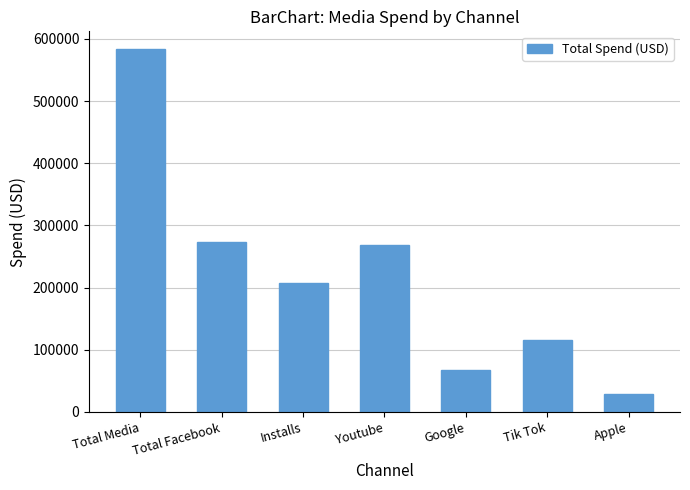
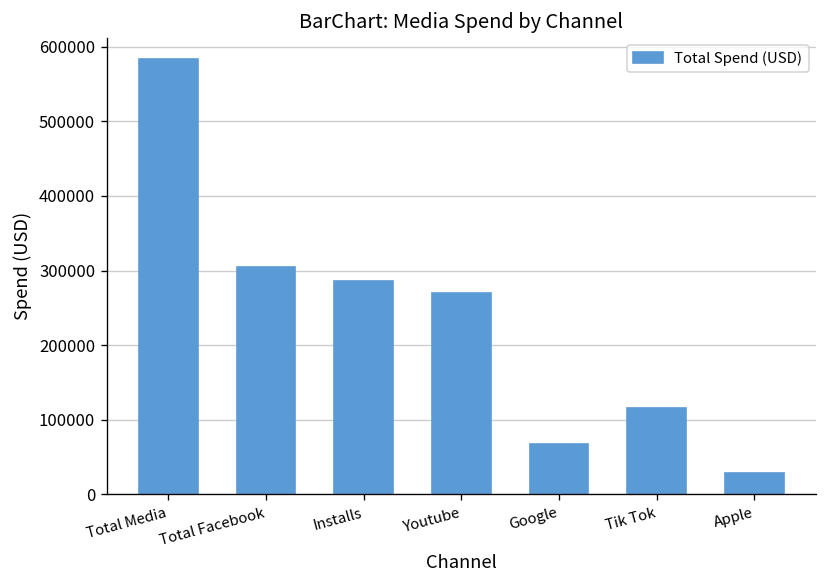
  {
    "Total Media": 580000,
-   "Total Facebook": 270000,
-   "Installs": 210000,
+   "Total Facebook": 310000,
+   "Installs": 290000,
    "Youtube": 270000,
    "Google": 70000,
    "Tik Tok": 120000,
    "Apple": 30000
  }
